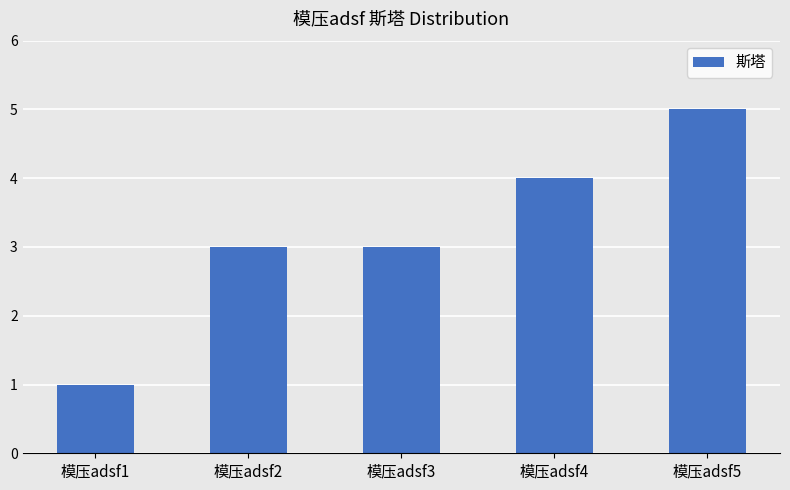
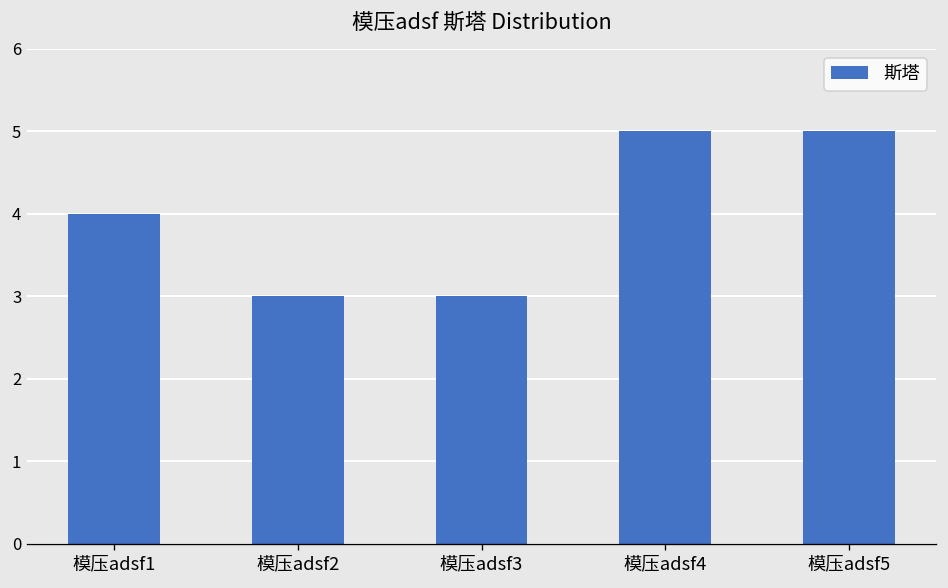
  {
-   "模压adsf1": 1,
+   "模压adsf1": 4,
    "模压adsf2": 3,
    "模压adsf3": 3,
-   "模压adsf4": 4,
+   "模压adsf4": 5,
    "模压adsf5": 5
  }
